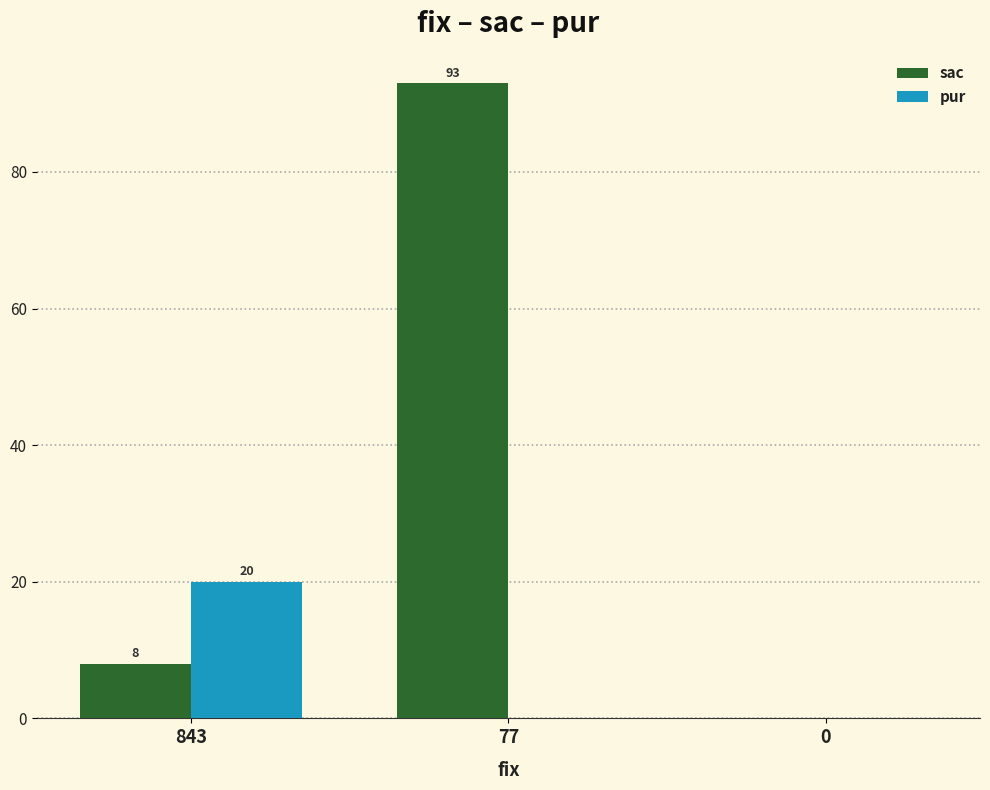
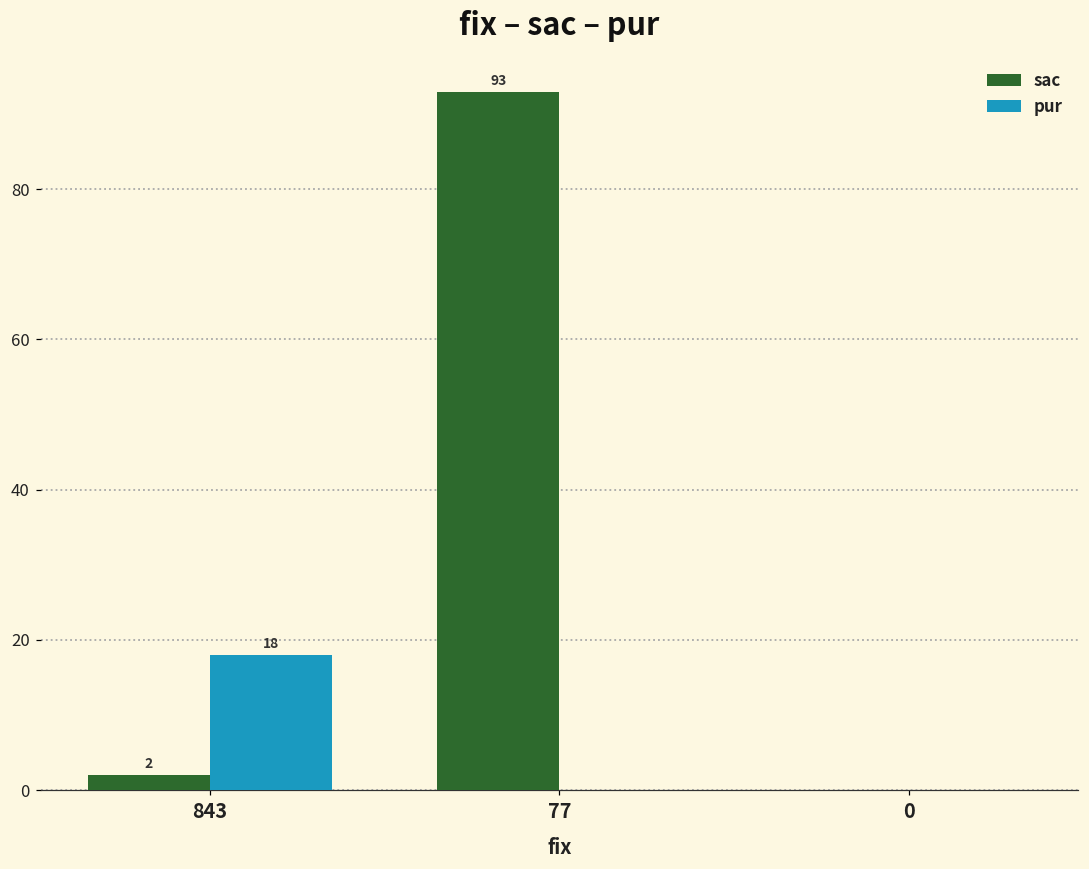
  {
    "sac": {
-     "843": 8,
+     "843": 2,
      "77": 93
    },
    "pur": {
-     "843": 20
+     "843": 18
    }
  }
